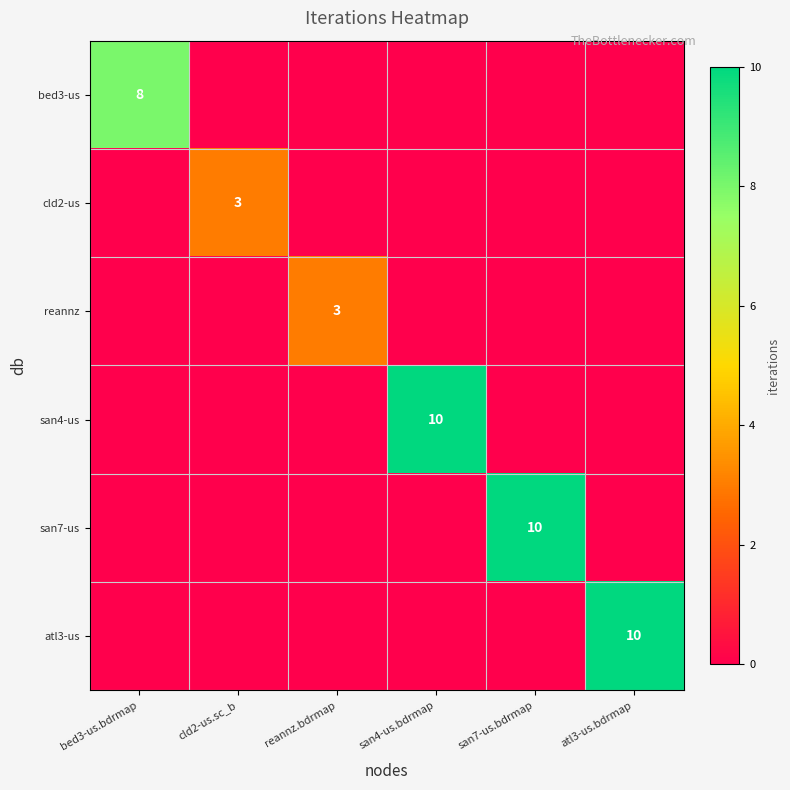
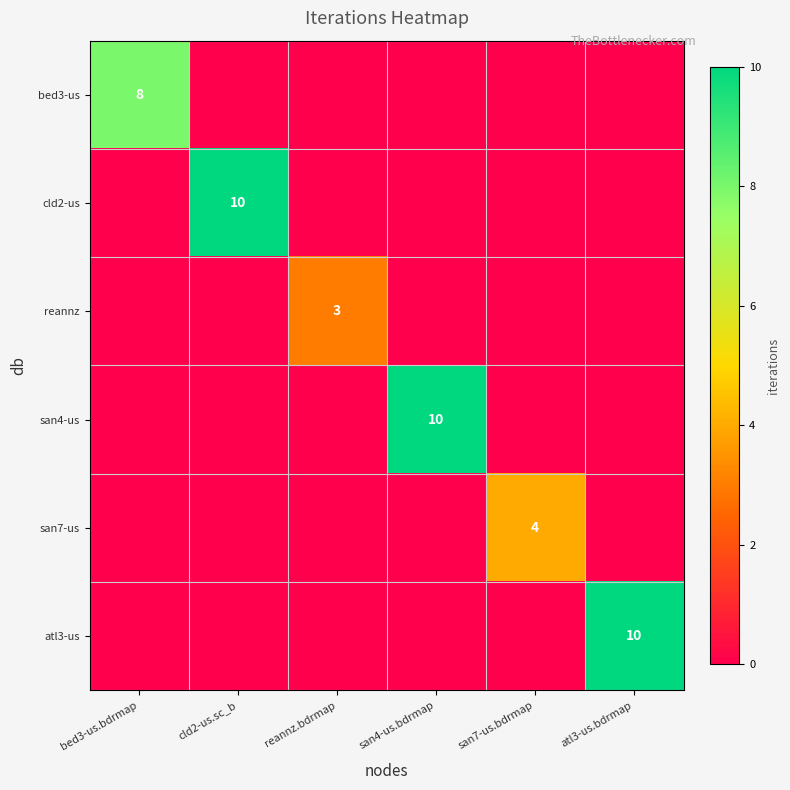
  {
    "bed3-us": {
      "bed3-us.bdrmap": 8
    },
    "cld2-us": {
-     "cld2-us.sc_b": 3
+     "cld2-us.sc_b": 10
    },
    "reannz": {
      "reannz.bdrmap": 3
    },
    "san4-us": {
      "san4-us.bdrmap": 10
    },
    "san7-us": {
-     "san7-us.bdrmap": 10
+     "san7-us.bdrmap": 4
    },
    "atl3-us": {
      "atl3-us.bdrmap": 10
    }
  }
